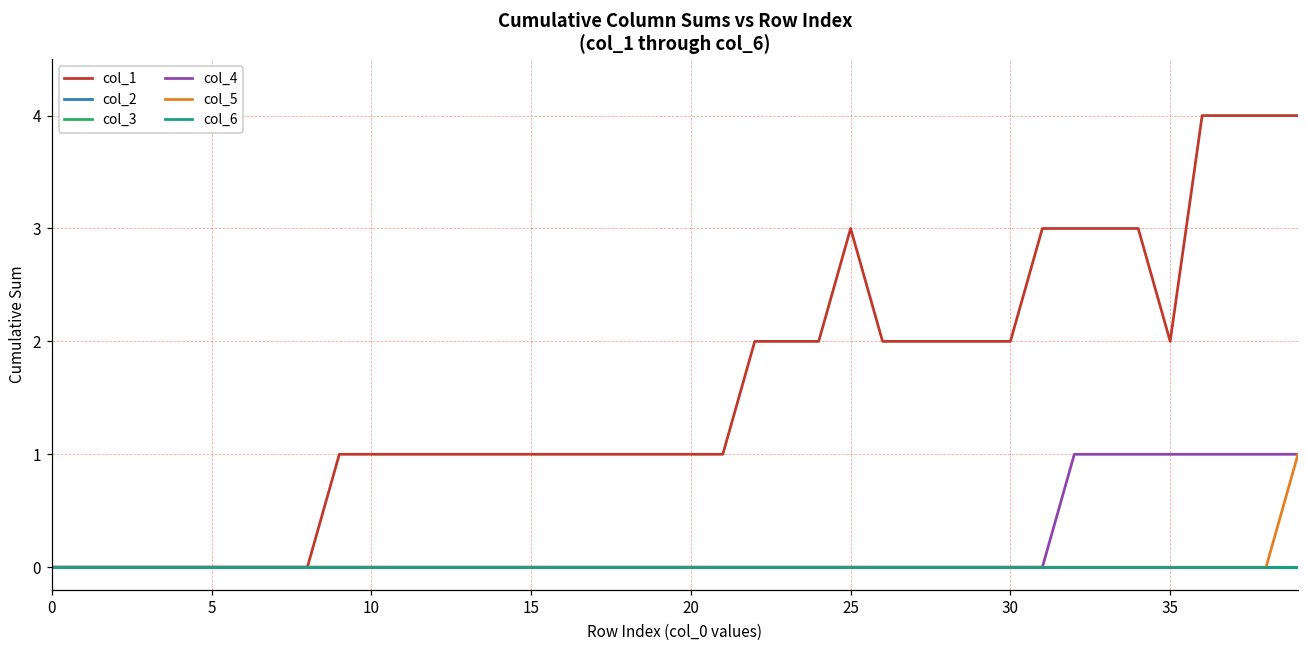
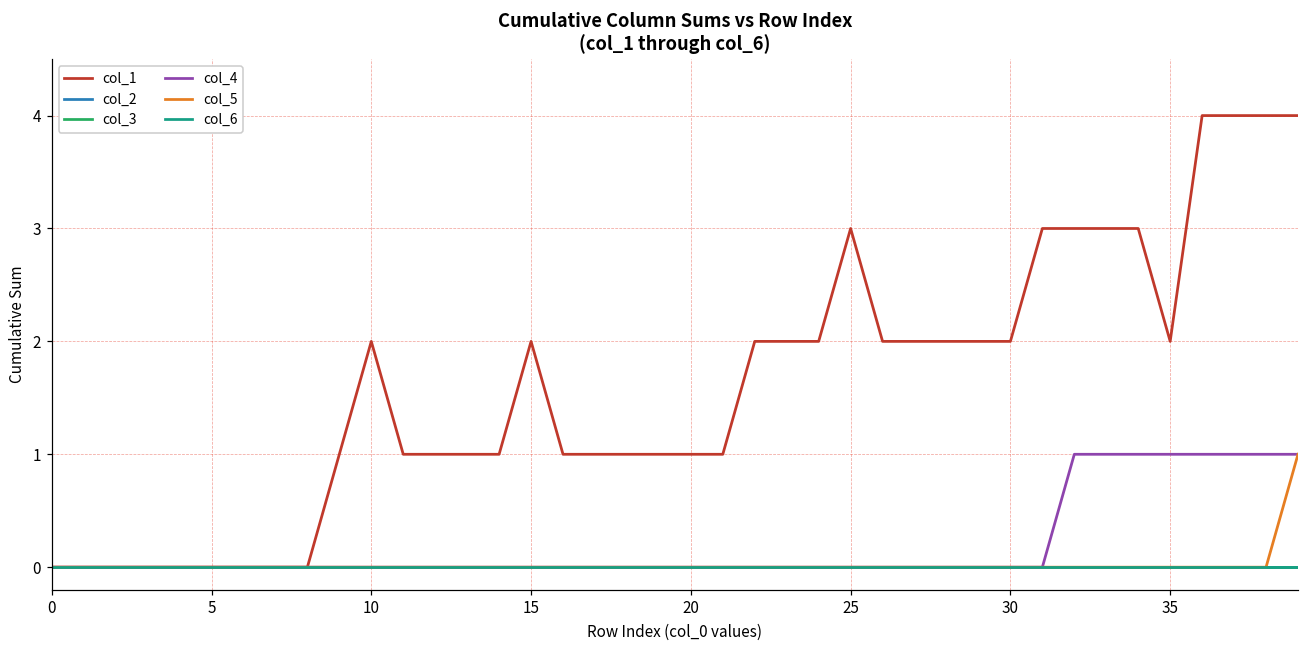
  {
    "col_1": {
-     "10": 1,
-     "15": 1,
+     "10": 2,
+     "15": 2,
      "20": 1,
      "25": 3,
      "30": 2,
      "35": 2
    },
    "col_4": {
      "35": 1
    }
  }
